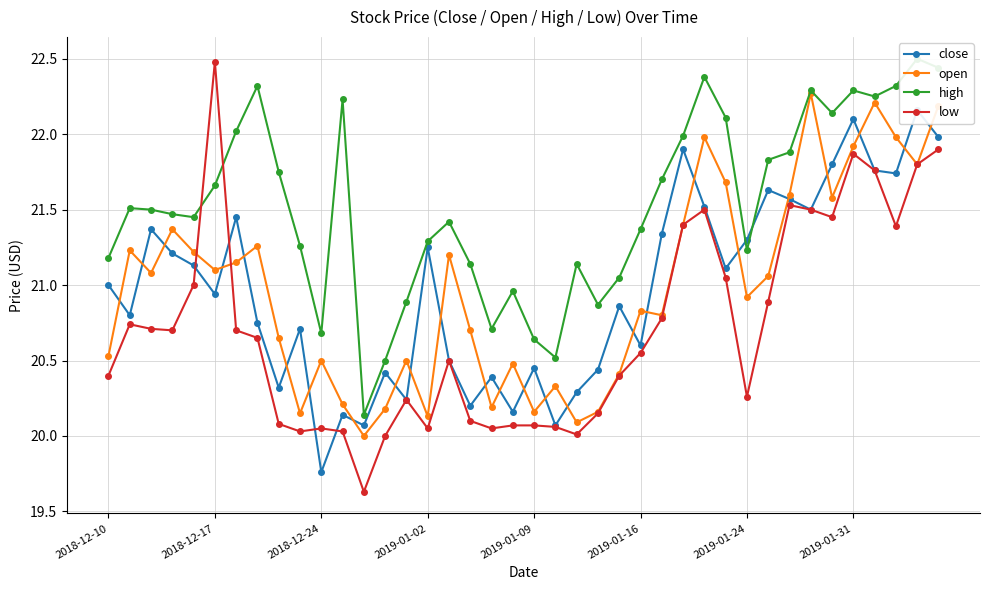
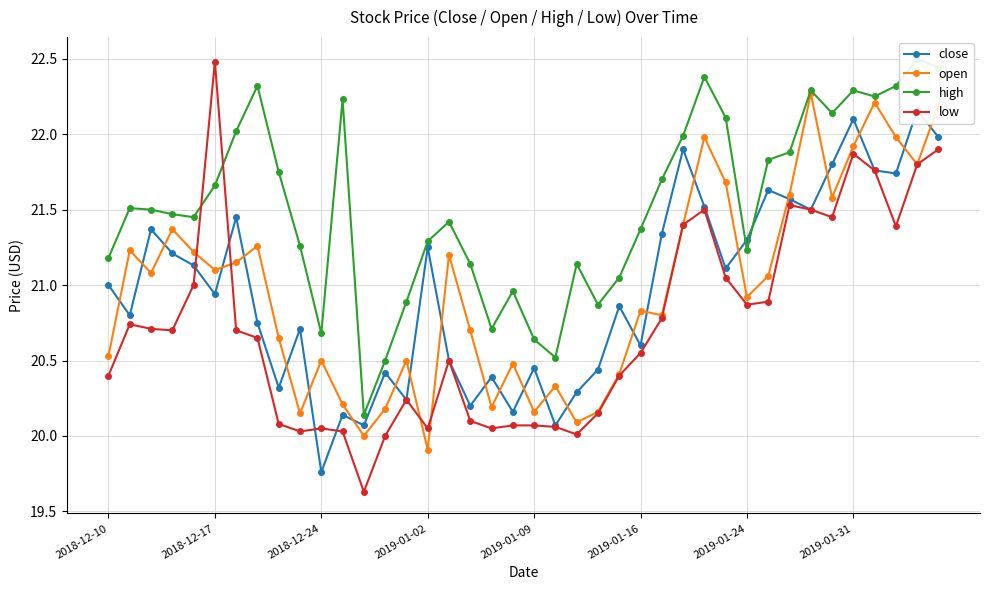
  {
    "close": {
      "2018-12-10": 21.00,
      "2018-12-17": 20.94,
      "2018-12-24": 19.76,
      "2019-01-02": 21.25,
      "2019-01-09": 20.45,
      "2019-01-16": 20.60,
      "2019-01-24": 21.30,
      "2019-01-31": 22.10
    },
    "open": {
      "2018-12-10": 20.53,
      "2018-12-17": 21.10,
      "2018-12-24": 20.50,
-     "2019-01-02": 20.13,
+     "2019-01-02": 19.91,
      "2019-01-09": 20.16,
      "2019-01-16": 20.83,
      "2019-01-24": 20.92,
      "2019-01-31": 21.92
    },
    "high": {
      "2018-12-10": 21.18,
      "2018-12-17": 21.66,
      "2018-12-24": 20.68,
      "2019-01-02": 21.29,
      "2019-01-09": 20.64,
      "2019-01-16": 21.37,
      "2019-01-24": 21.23,
      "2019-01-31": 22.29
    },
    "low": {
      "2018-12-10": 20.40,
      "2018-12-17": 22.48,
      "2018-12-24": 20.05,
      "2019-01-02": 20.05,
      "2019-01-09": 20.07,
      "2019-01-16": 20.55,
-     "2019-01-24": 20.26,
+     "2019-01-24": 20.87,
      "2019-01-31": 21.87
    }
  }
